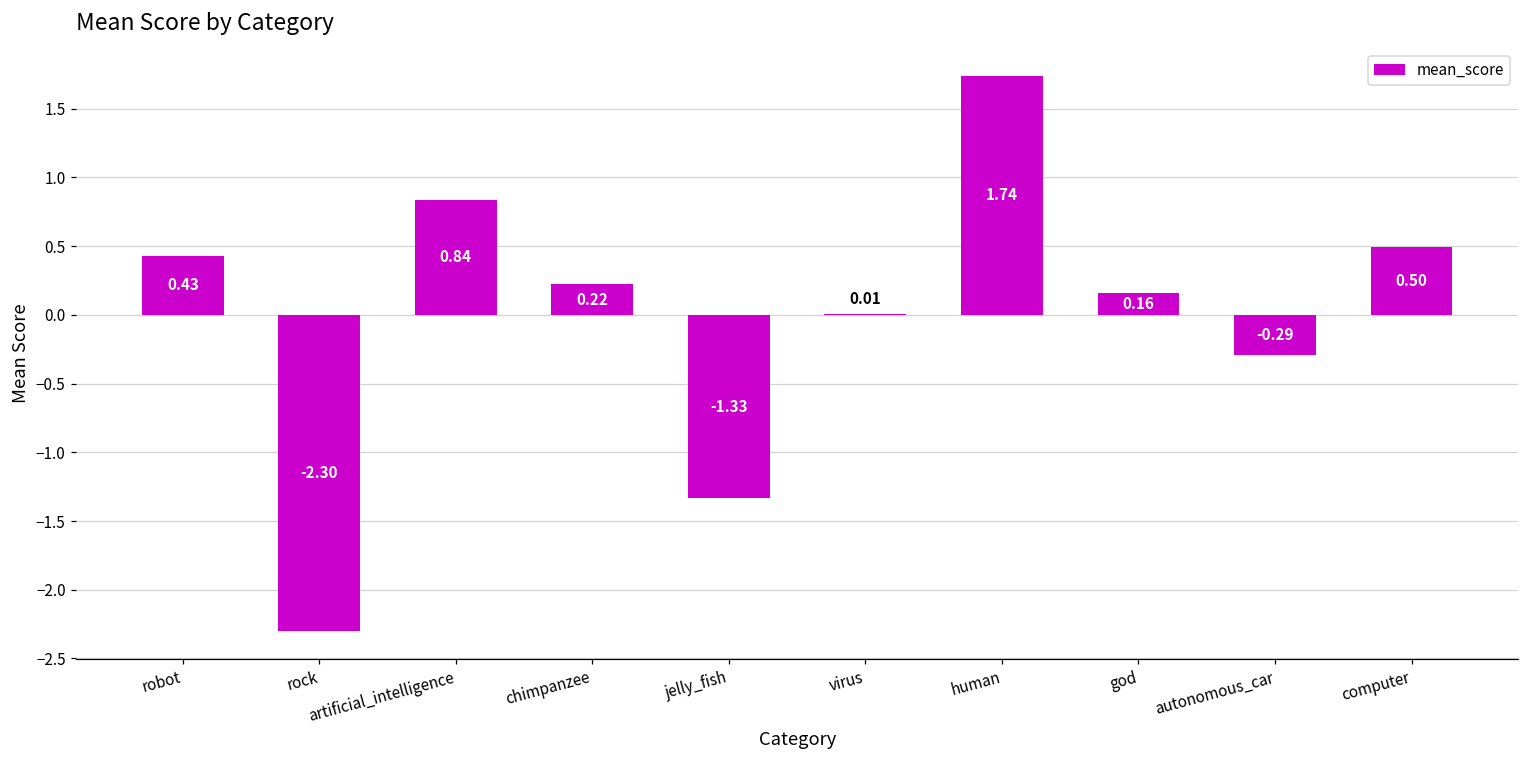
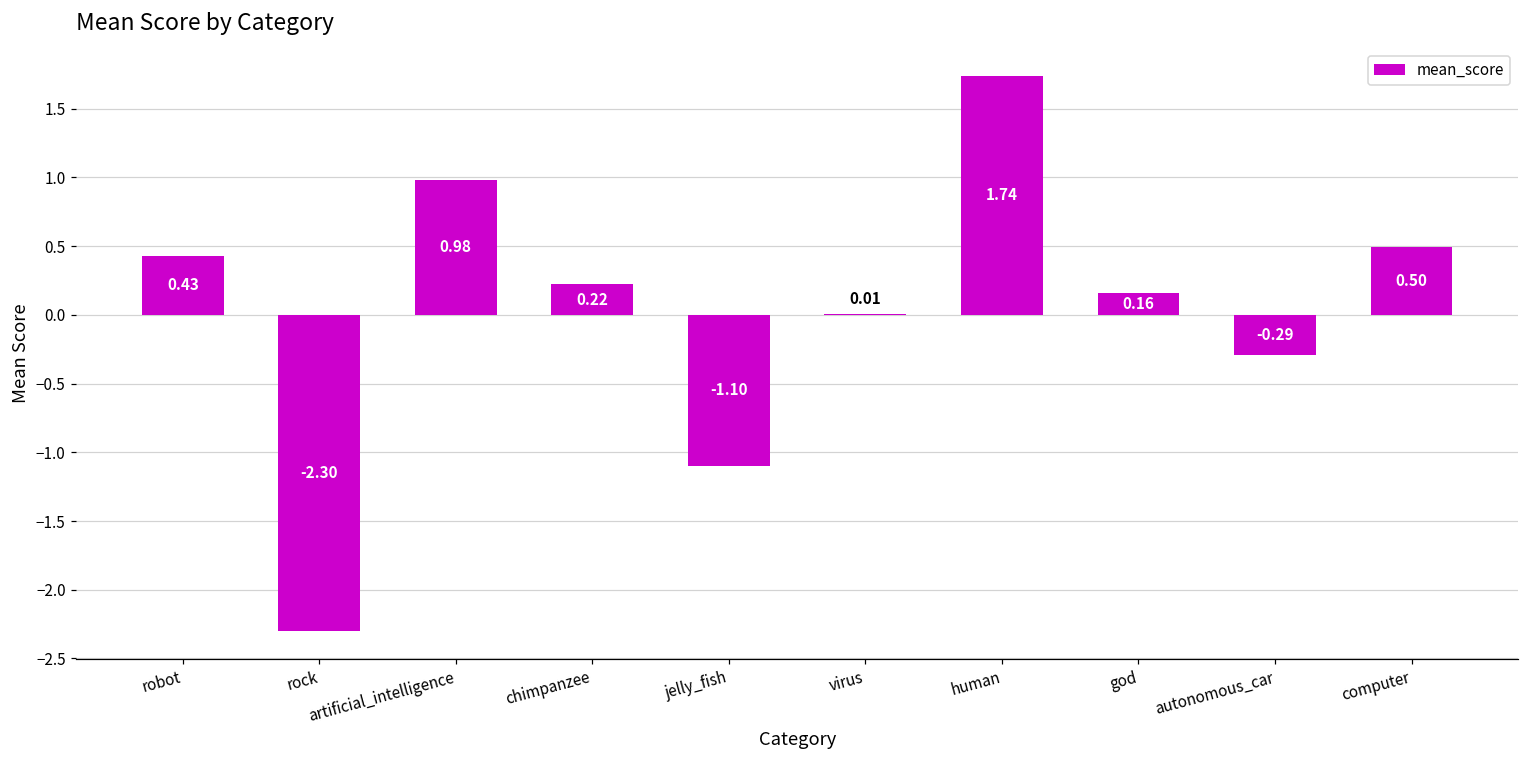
  {
    "robot": 0.43,
    "rock": -2.30,
-   "artificial_intelligence": 0.84,
+   "artificial_intelligence": 0.98,
    "chimpanzee": 0.22,
-   "jelly_fish": -1.33,
+   "jelly_fish": -1.10,
    "virus": 0.01,
    "human": 1.74,
    "god": 0.16,
    "autonomous_car": -0.29,
    "computer": 0.50
  }
